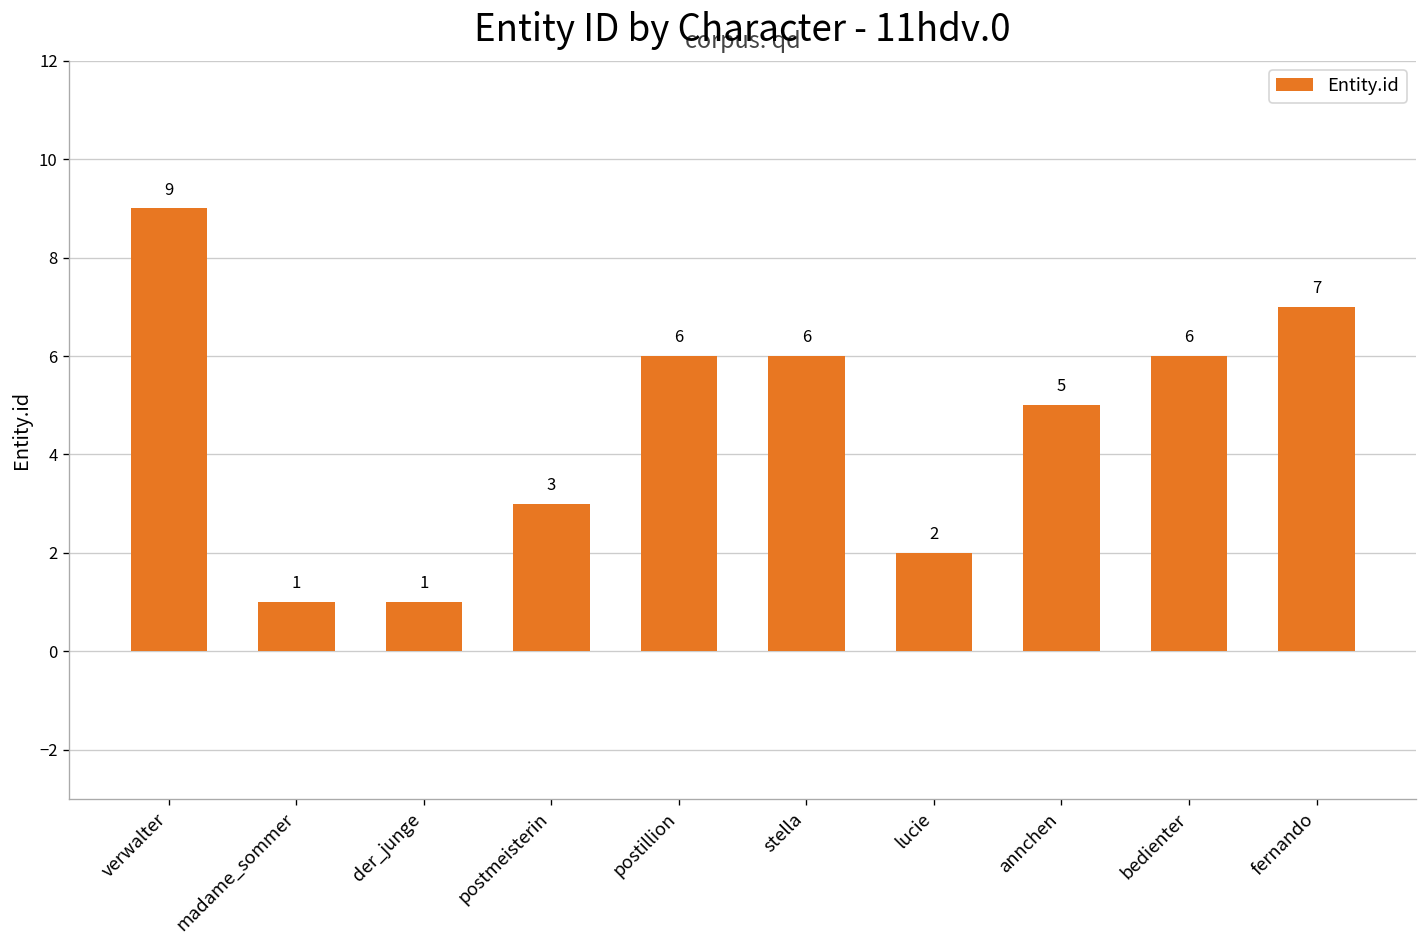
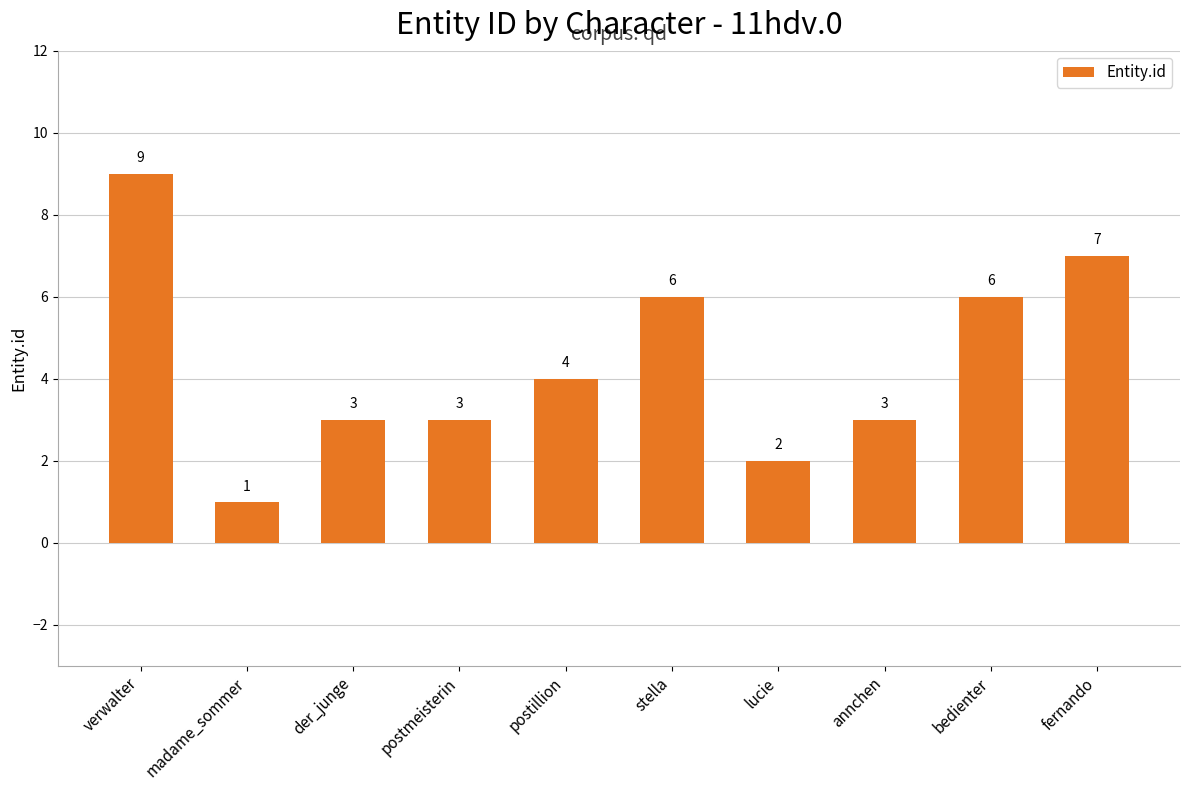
  {
    "verwalter": 9,
    "madame_sommer": 1,
-   "der_junge": 1,
+   "der_junge": 3,
    "postmeisterin": 3,
-   "postillion": 6,
+   "postillion": 4,
    "stella": 6,
    "lucie": 2,
-   "annchen": 5,
+   "annchen": 3,
    "bedienter": 6,
    "fernando": 7
  }
